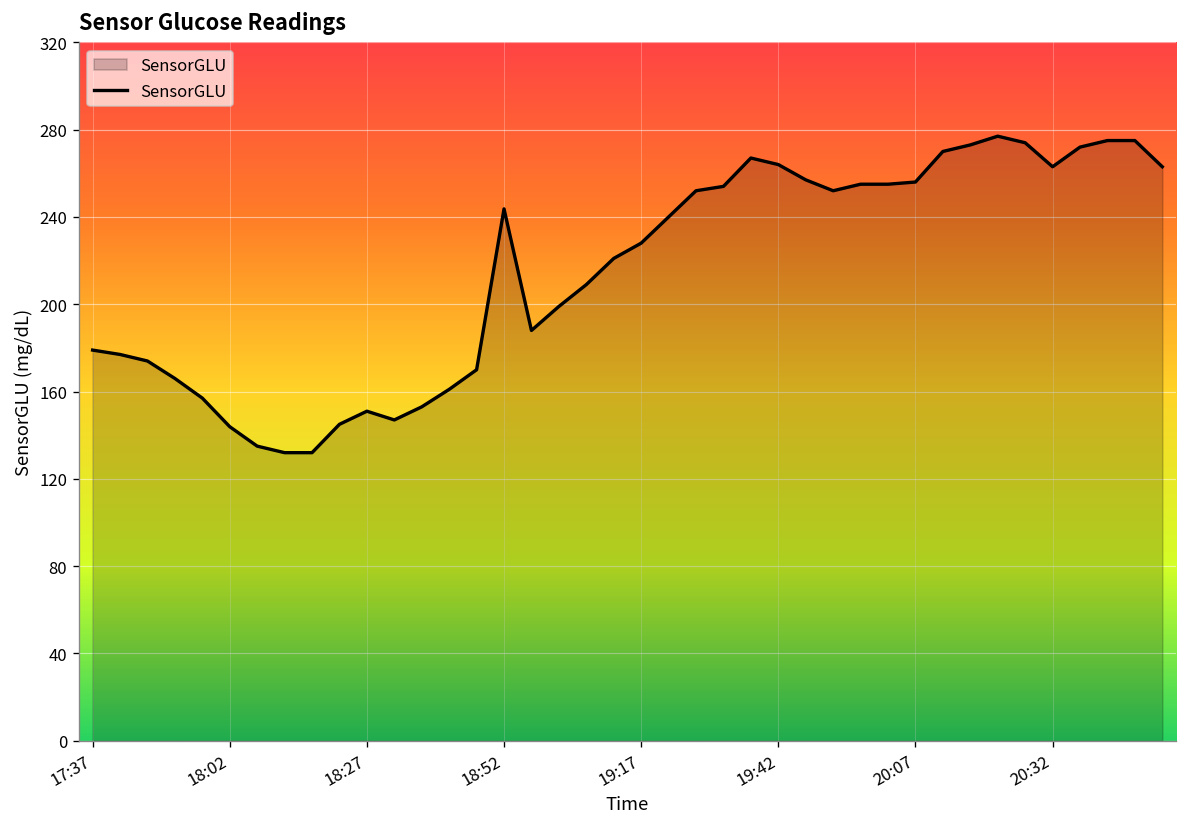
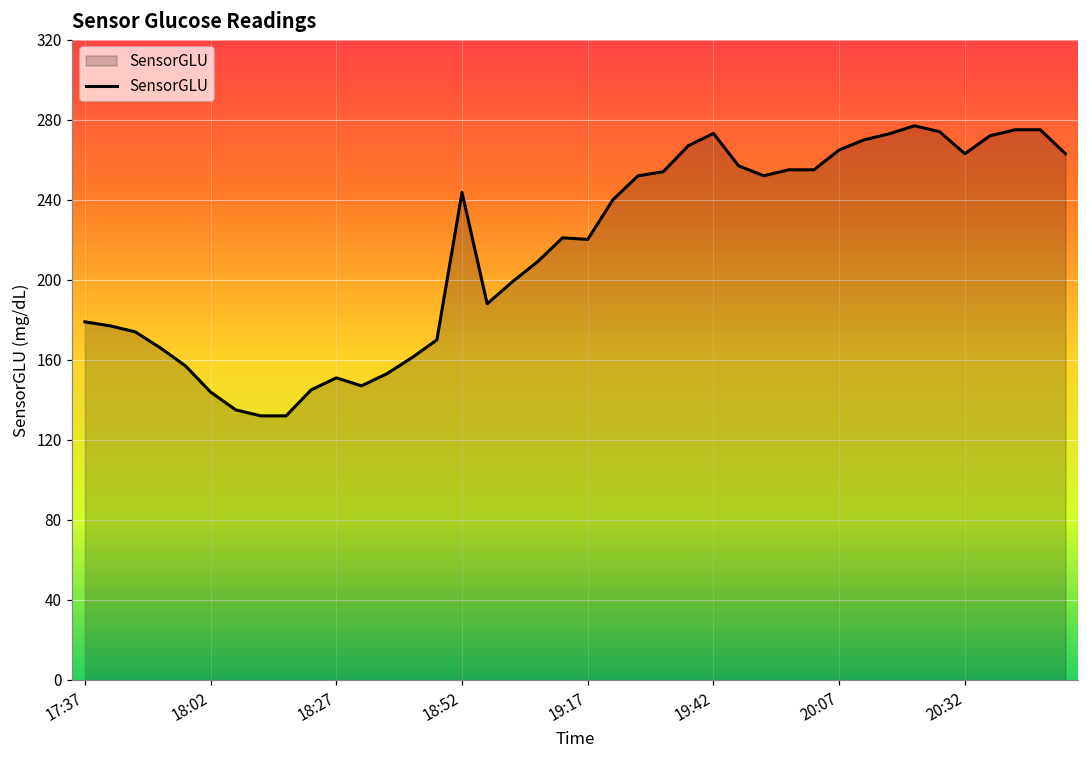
  {
    "17:37": 179,
    "18:02": 144,
    "18:27": 151,
    "18:52": 244,
-   "19:17": 228,
-   "19:42": 264,
-   "20:07": 256,
+   "19:17": 220,
+   "19:42": 273,
+   "20:07": 265,
    "20:32": 263
  }
